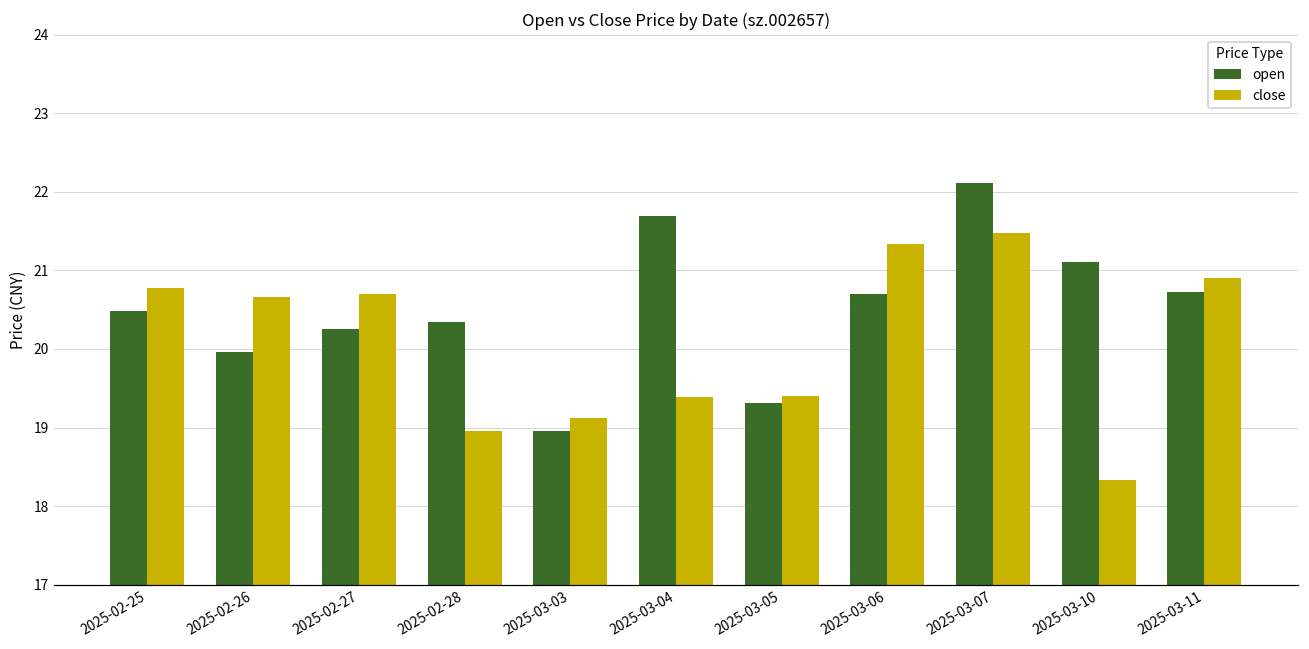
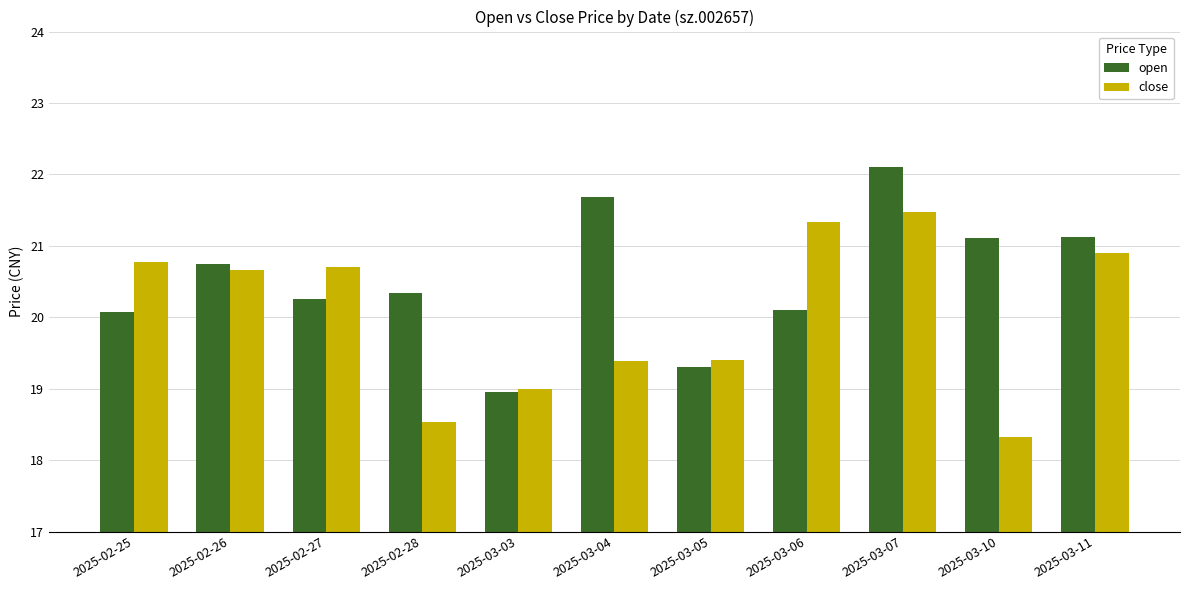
  {
    "open": {
-     "2025-02-25": 20.5,
-     "2025-02-26": 20.0,
+     "2025-02-25": 20.1,
+     "2025-02-26": 20.7,
      "2025-02-27": 20.3,
      "2025-02-28": 20.3,
      "2025-03-03": 19.0,
      "2025-03-04": 21.7,
      "2025-03-05": 19.3,
-     "2025-03-06": 20.7,
+     "2025-03-06": 20.1,
      "2025-03-07": 22.1,
      "2025-03-10": 21.1,
-     "2025-03-11": 20.7
+     "2025-03-11": 21.1
    },
    "close": {
      "2025-02-25": 20.8,
      "2025-02-26": 20.7,
      "2025-02-27": 20.7,
-     "2025-02-28": 19.0,
-     "2025-03-03": 19.1,
+     "2025-02-28": 18.5,
+     "2025-03-03": 19.0,
      "2025-03-04": 19.4,
      "2025-03-05": 19.4,
      "2025-03-06": 21.3,
      "2025-03-07": 21.5,
      "2025-03-10": 18.3,
      "2025-03-11": 20.9
    }
  }
